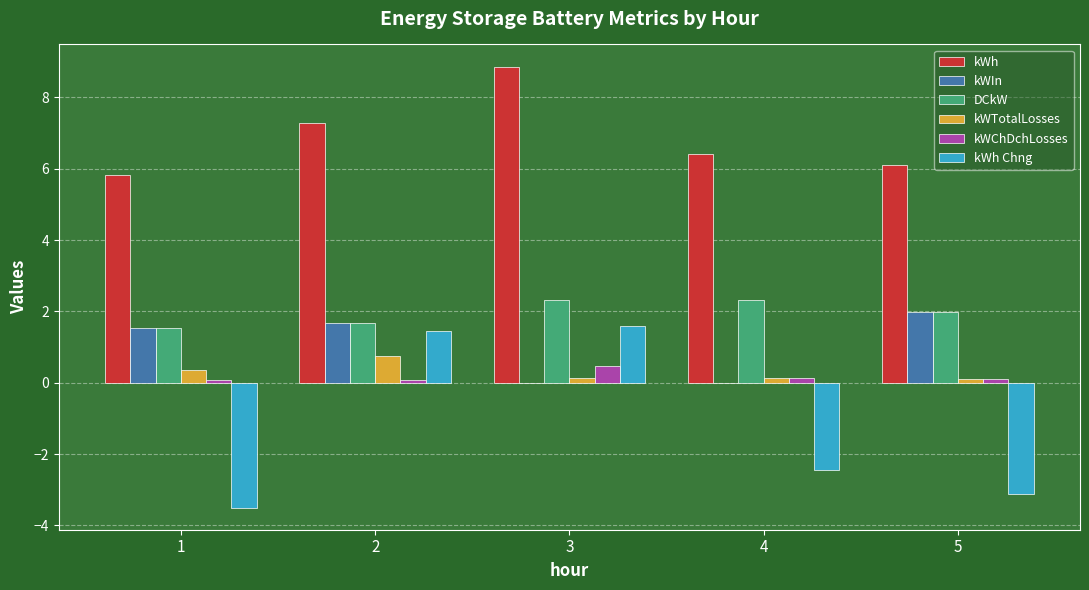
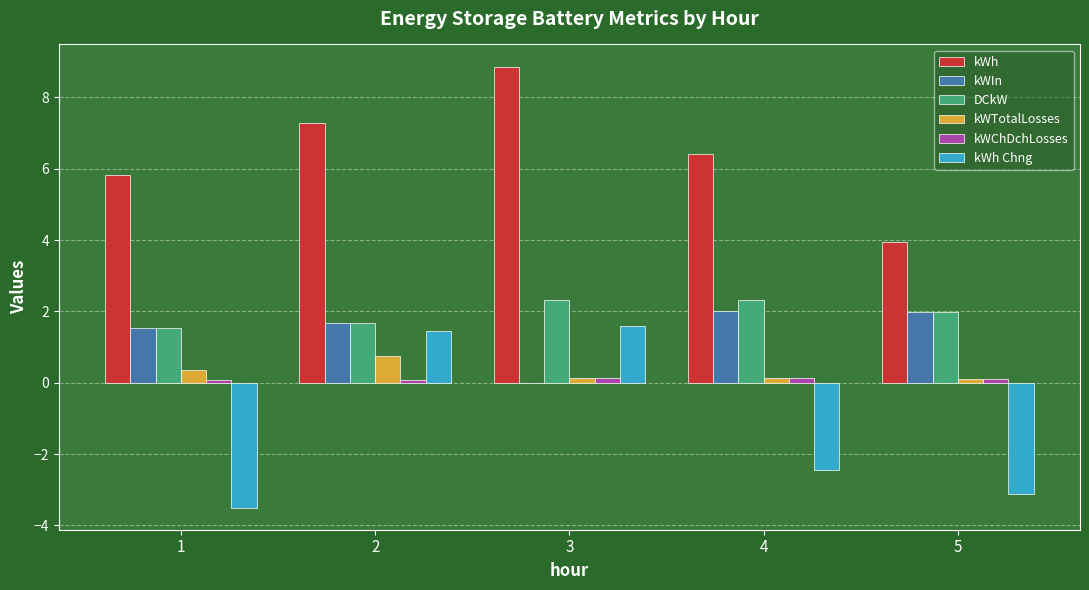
  {
    "kWh": {
      "1": 5.8,
      "2": 7.3,
      "3": 8.9,
      "4": 6.4,
-     "5": 6.1
+     "5": 4.0
    },
    "kWIn": {
      "1": 1.5,
      "2": 1.7,
      "3": 0,
-     "4": 0,
+     "4": 2,
      "5": 2
    },
    "DCkW": {
      "1": 1.5,
      "2": 1.7,
      "3": 2.3,
      "4": 2.3,
      "5": 2.0
    },
    "kWTotalLosses": {
      "1": 0.4,
      "2": 0.8,
      "3": 0.1,
      "4": 0.1,
      "5": 0.1
    },
    "kWChDchLosses": {
      "1": 0.1,
      "2": 0.1,
-     "3": 0.5,
+     "3": 0.1,
      "4": 0.1,
      "5": 0.1
    },
    "kWh Chng": {
      "1": -3.5,
      "2": 1.5,
      "3": 1.6,
      "4": -2.5,
      "5": -3.1
    }
  }
